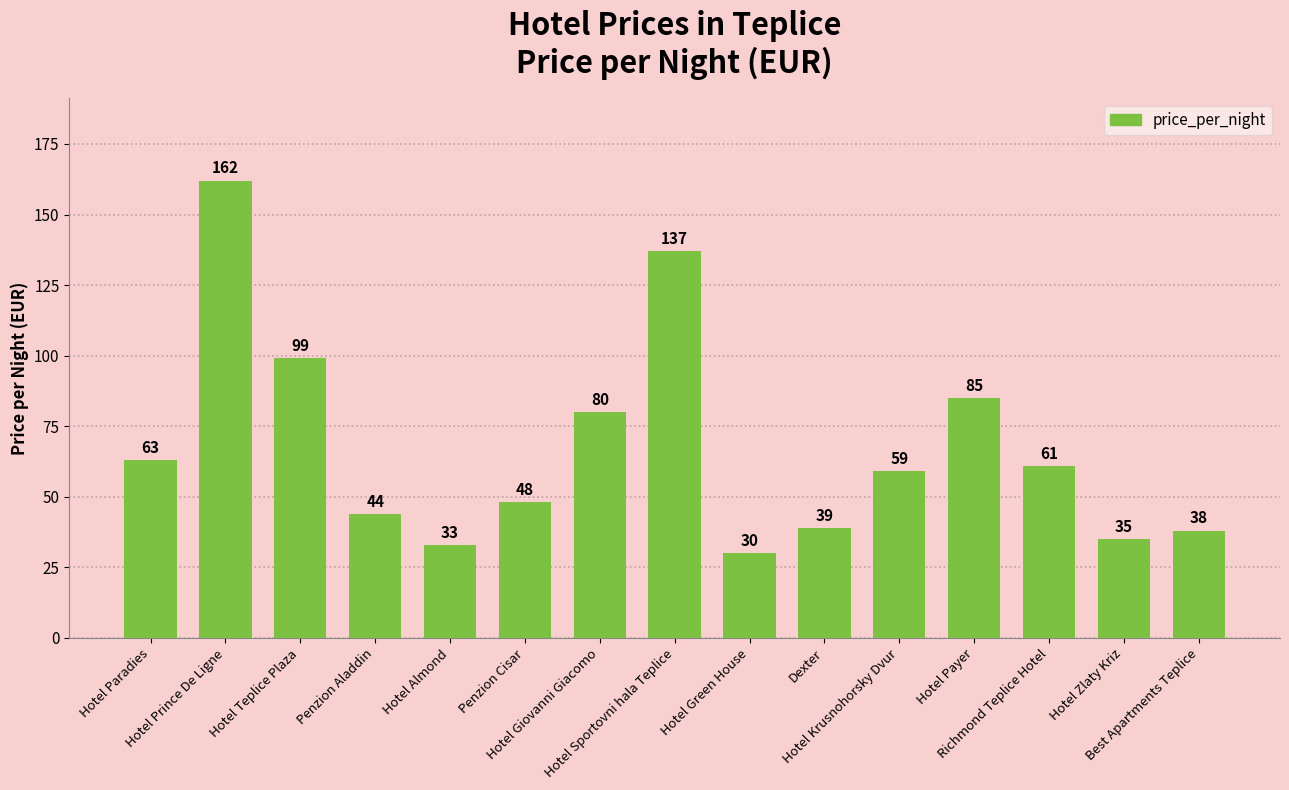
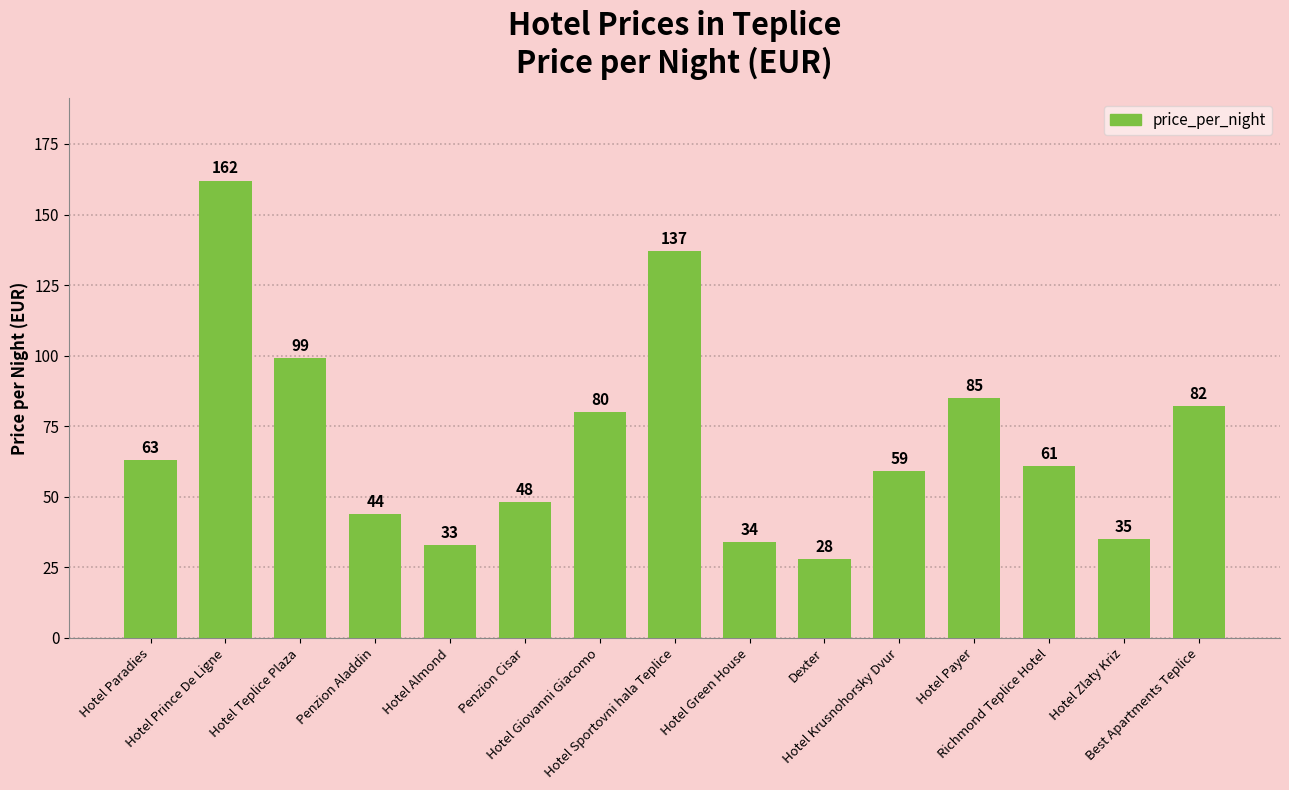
  {
    "Hotel Paradies": 63,
    "Hotel Prince De Ligne": 162,
    "Hotel Teplice Plaza": 99,
    "Penzion Aladdin": 44,
    "Hotel Almond": 33,
    "Penzion Cisar": 48,
    "Hotel Giovanni Giacomo": 80,
    "Hotel Sportovni hala Teplice": 137,
-   "Hotel Green House": 30,
-   "Dexter": 39,
+   "Hotel Green House": 34,
+   "Dexter": 28,
    "Hotel Krusnohorsky Dvur": 59,
    "Hotel Payer": 85,
    "Richmond Teplice Hotel": 61,
    "Hotel Zlaty Kriz": 35,
-   "Best Apartments Teplice": 38
+   "Best Apartments Teplice": 82
  }
